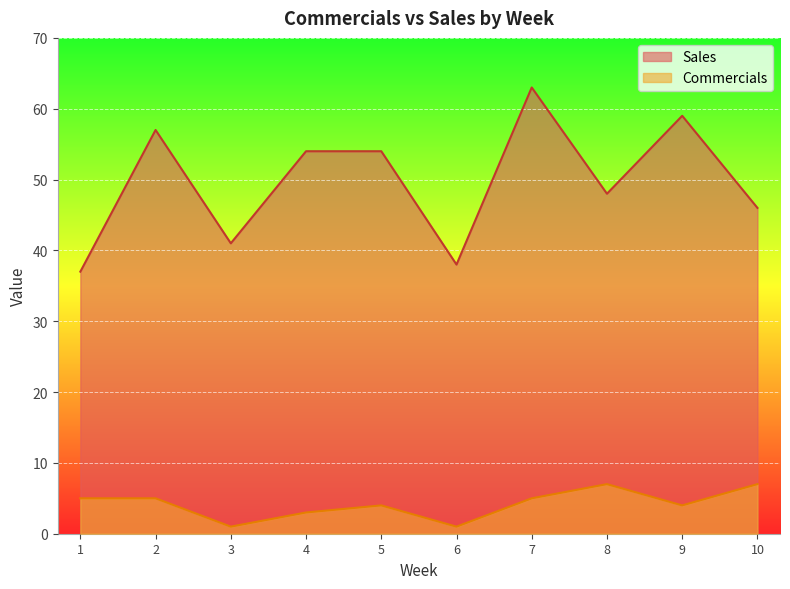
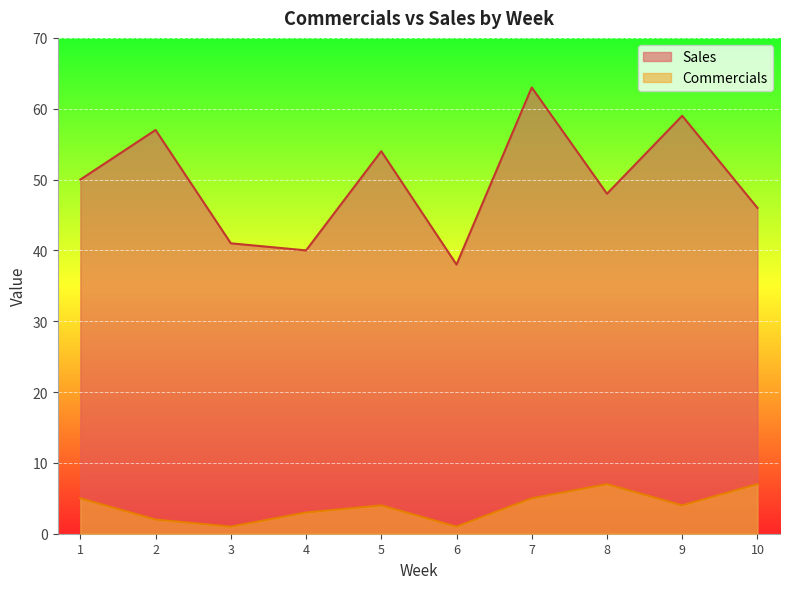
  {
    "Sales": {
-     "1": 37,
+     "1": 50,
      "2": 57,
      "3": 41,
-     "4": 54,
+     "4": 40,
      "5": 54,
      "6": 38,
      "7": 63,
      "8": 48,
      "9": 59,
      "10": 46
    },
    "Commercials": {
      "1": 5,
-     "2": 5,
+     "2": 2,
      "3": 1,
      "4": 3,
      "5": 4,
      "6": 1,
      "7": 5,
      "8": 7,
      "9": 4,
      "10": 7
    }
  }
